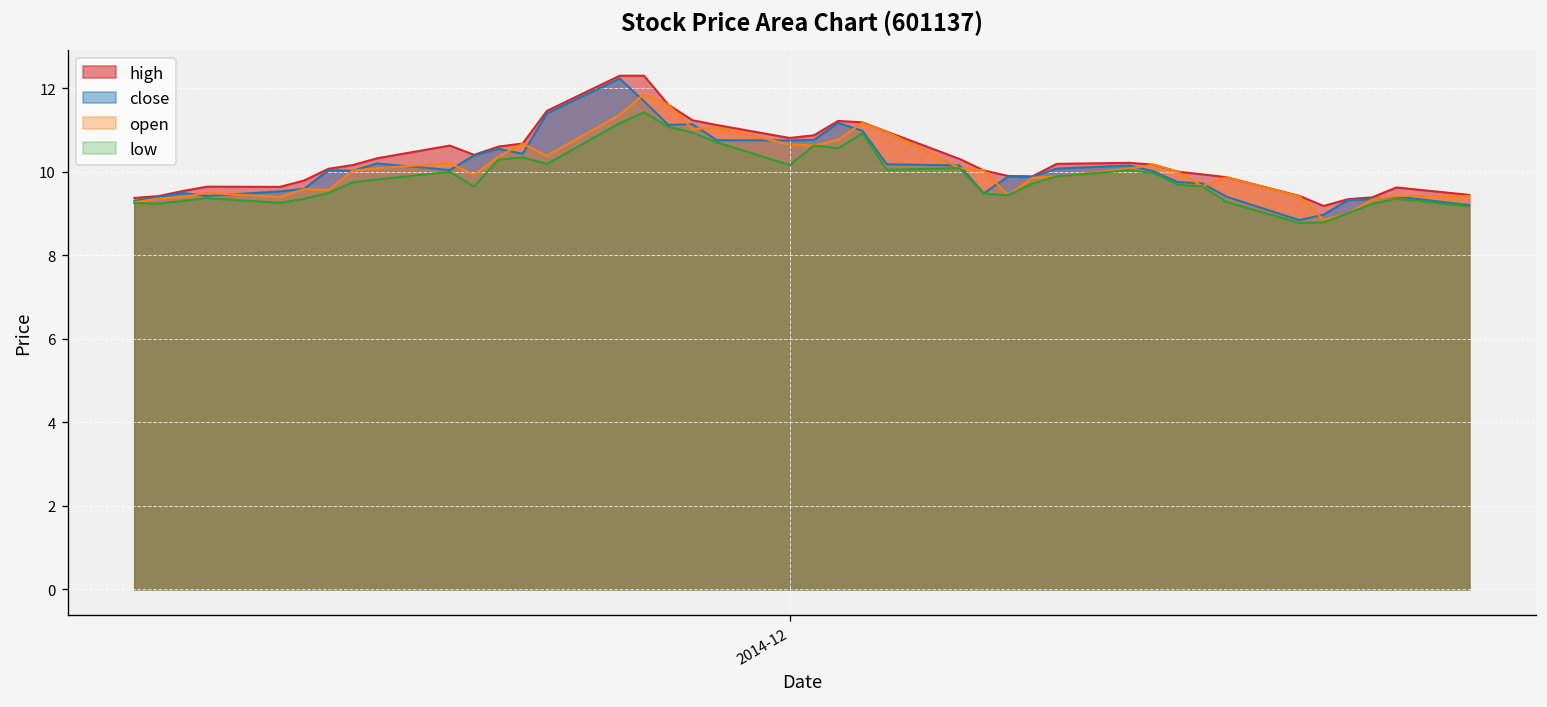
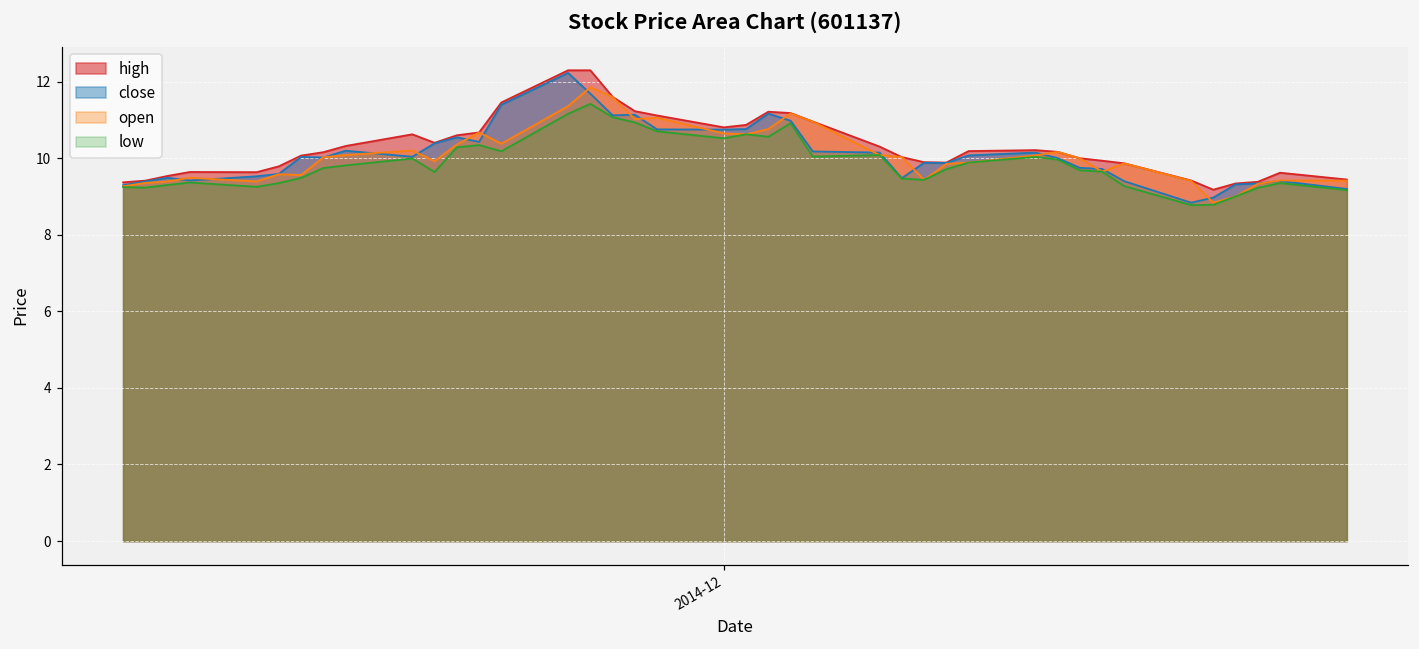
  {
    "open": {
      "2014-12": 10.6
    },
    "low": {
-     "2014-12": 10.2
+     "2014-12": 10.5
    }
  }
